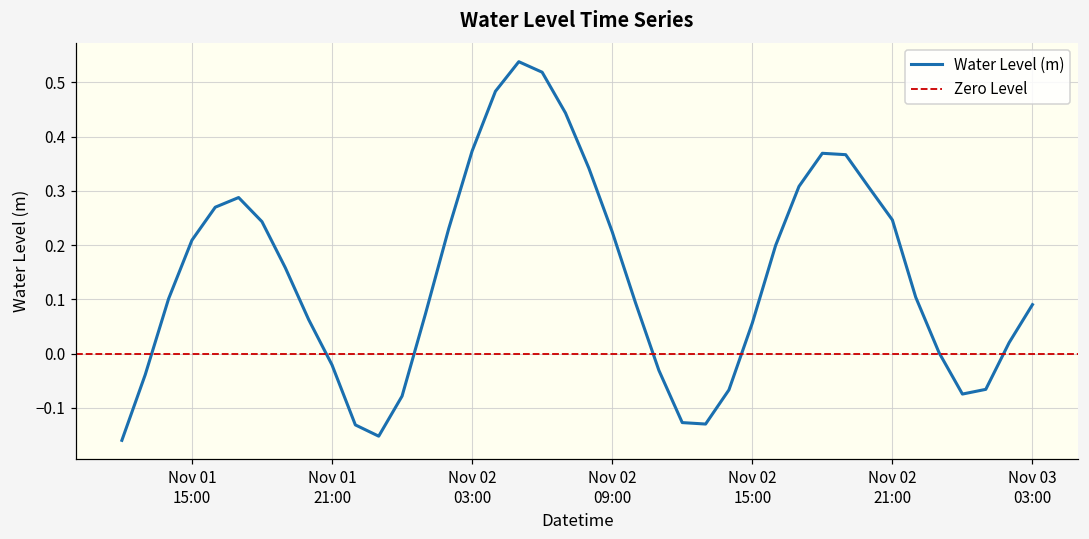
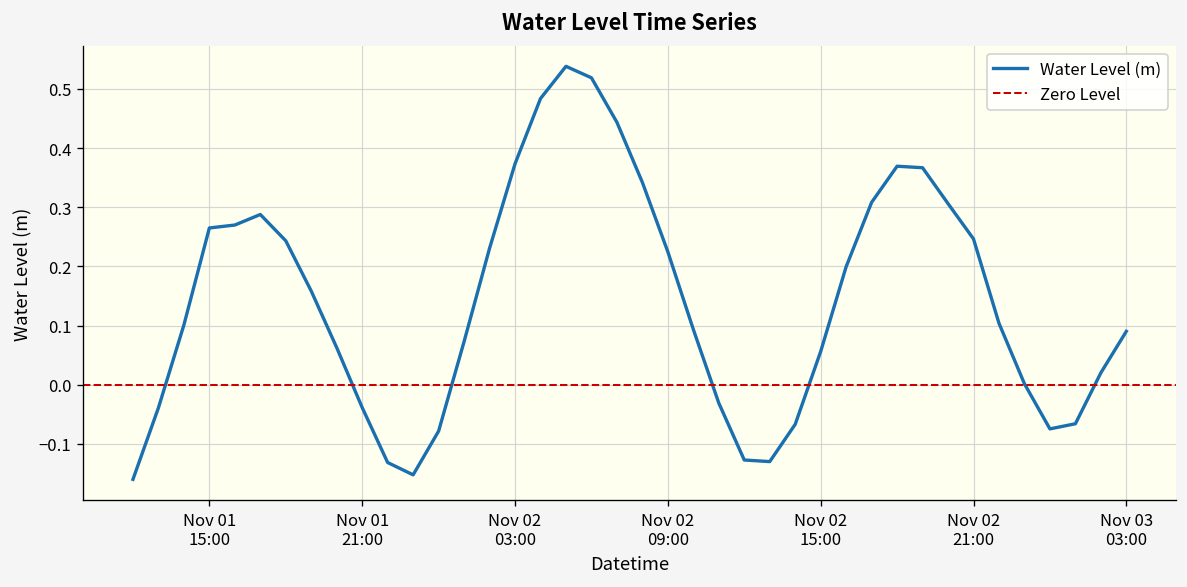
  {
-   "Nov 01 15:00": 0.21,
-   "Nov 01 21:00": -0.02,
+   "Nov 01 15:00": 0.26,
+   "Nov 01 21:00": -0.04,
    "Nov 02 03:00": 0.37,
    "Nov 02 09:00": 0.22,
    "Nov 02 15:00": 0.06,
    "Nov 02 21:00": 0.25,
    "Nov 03 03:00": 0.09
  }
